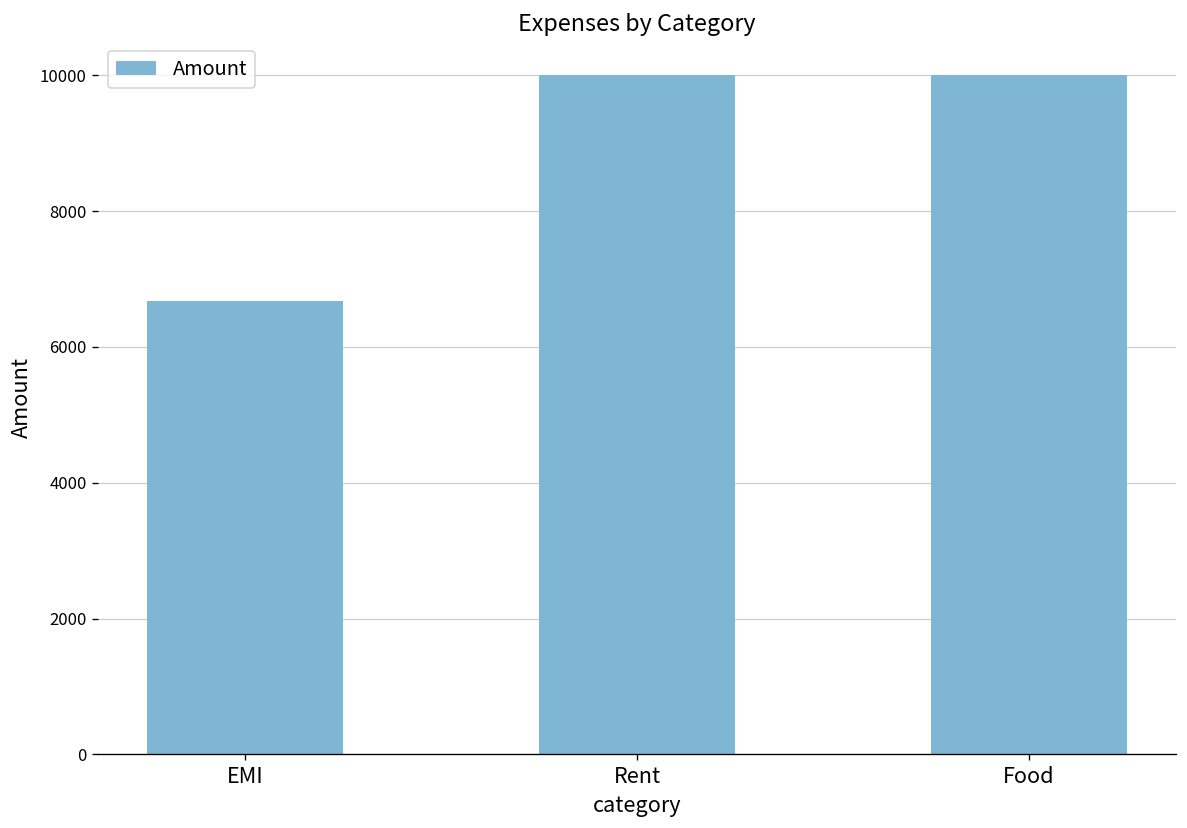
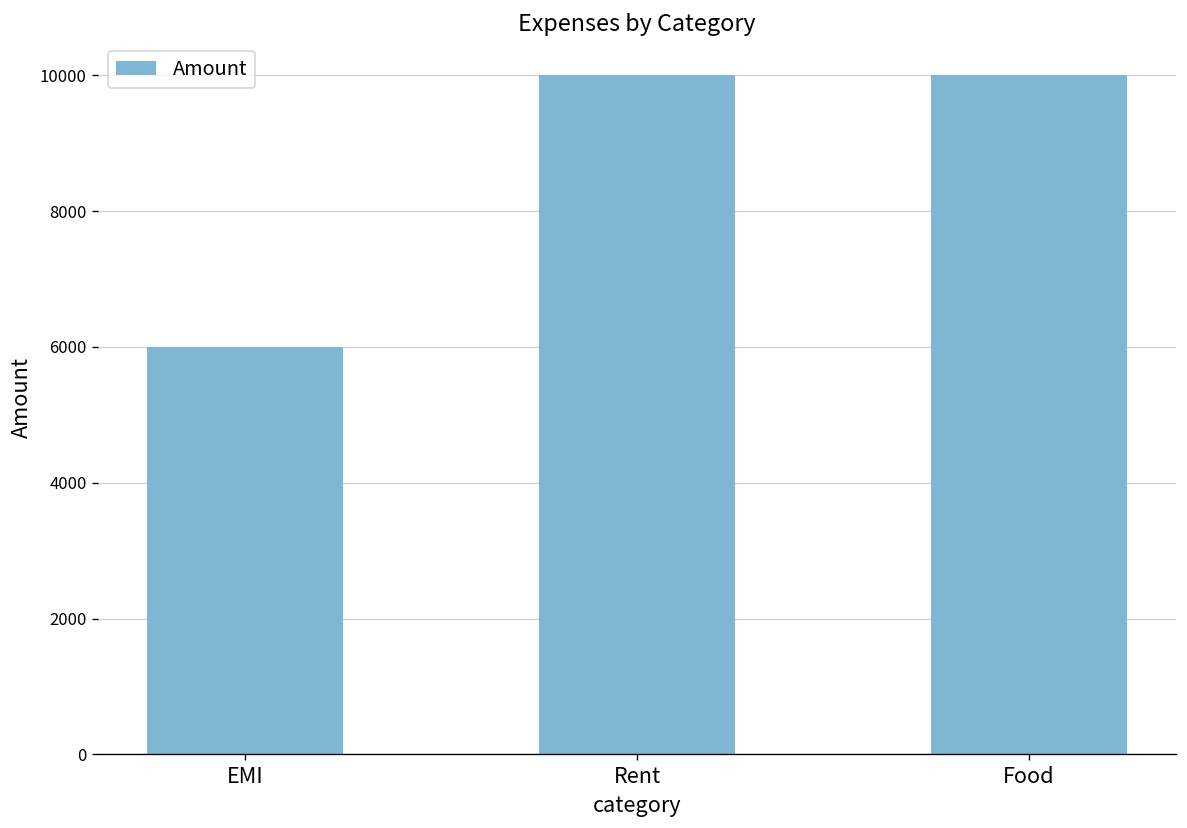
  {
-   "EMI": 6700,
+   "EMI": 6000,
    "Rent": 10000,
    "Food": 10000
  }
